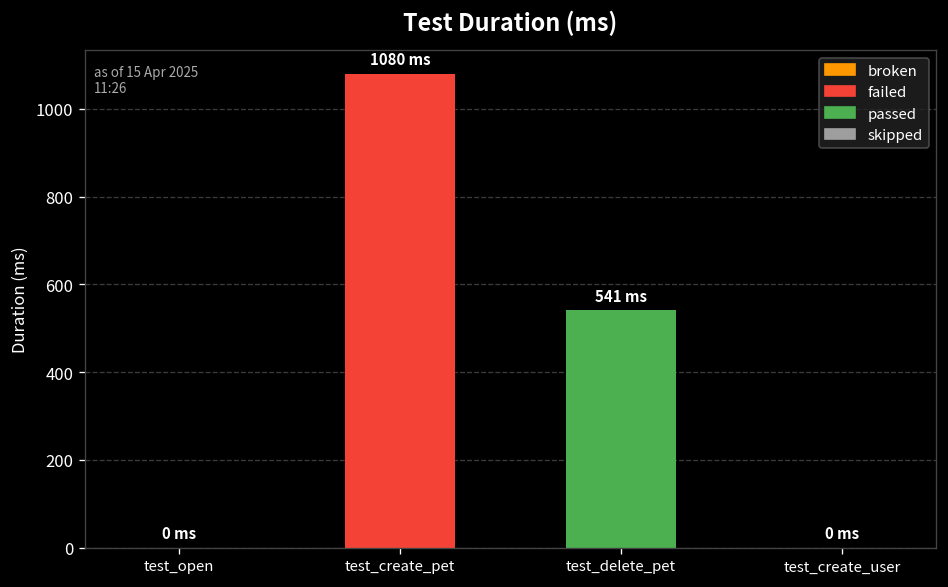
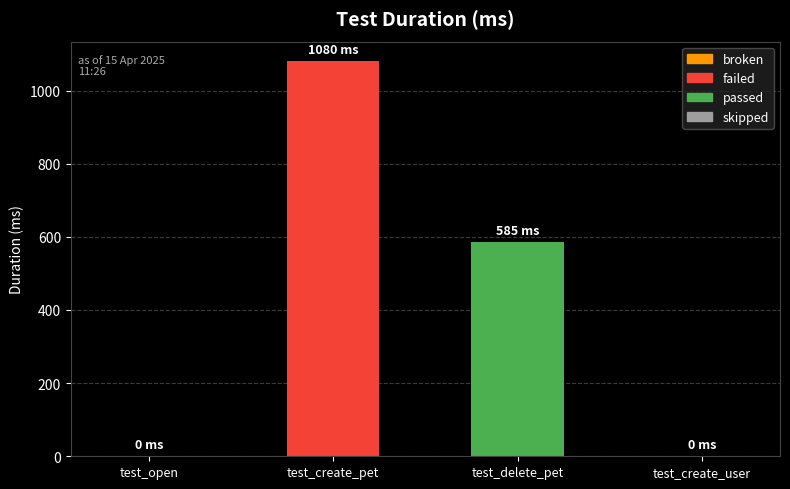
  {
    "test_open": 0,
    "test_create_pet": 1080,
-   "test_delete_pet": 541,
+   "test_delete_pet": 585,
    "test_create_user": 0
  }
